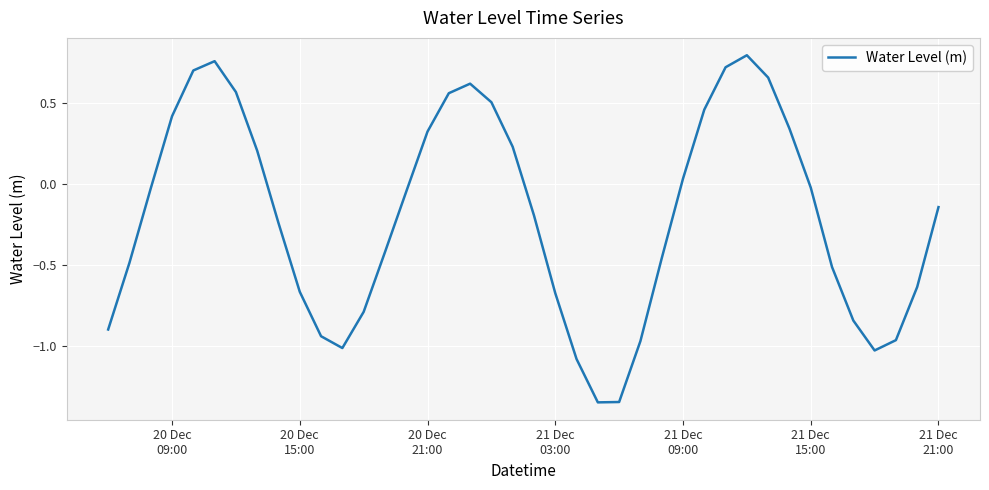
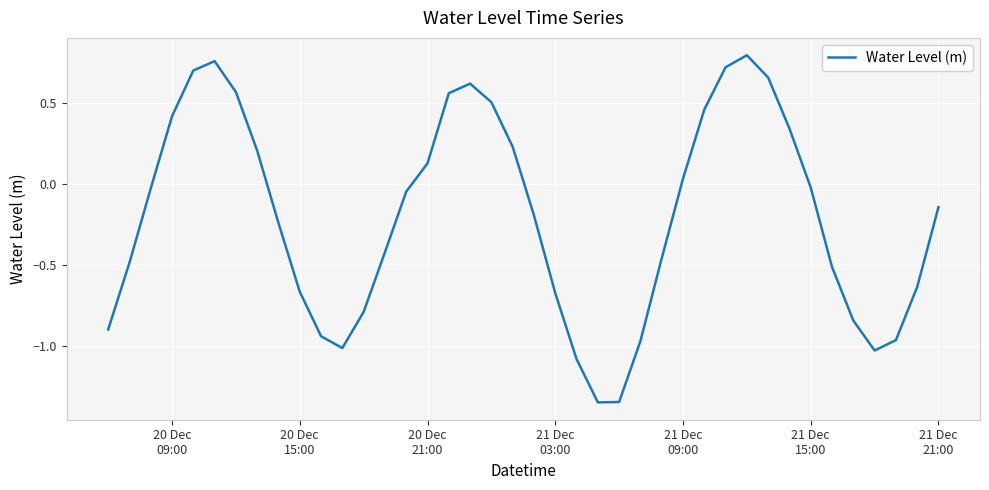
  {
    "20 Dec 09:00": 0.42,
    "20 Dec 15:00": -0.66,
-   "20 Dec 21:00": 0.32,
+   "20 Dec 21:00": 0.13,
    "21 Dec 03:00": -0.67,
    "21 Dec 09:00": 0.03,
    "21 Dec 15:00": -0.02,
    "21 Dec 21:00": -0.14
  }
